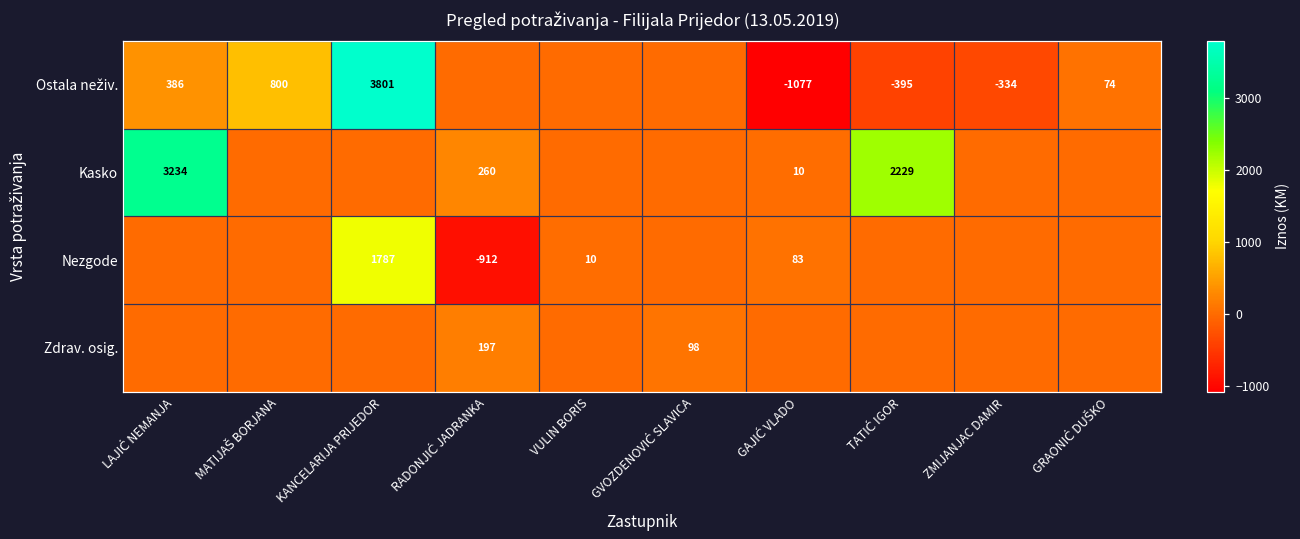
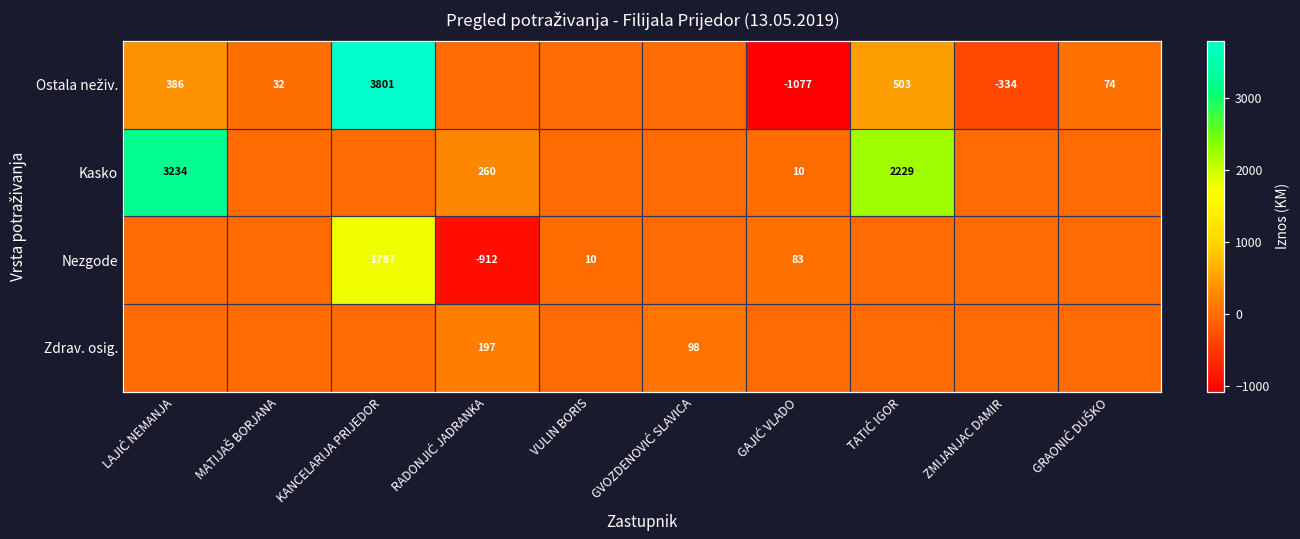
  {
    "Ostala neživ.": {
      "LAJIĆ NEMANJA": 386,
-     "MATIJAŠ BORJANA": 800,
+     "MATIJAŠ BORJANA": 32,
      "KANCELARIJA PRIJEDOR": 3801,
      "GAJIĆ VLADO": -1077,
-     "TATIĆ IGOR": -395,
+     "TATIĆ IGOR": 503,
      "ZMIJANJAC DAMIR": -334,
      "GRAONIĆ DUŠKO": 74
    },
    "Kasko": {
      "LAJIĆ NEMANJA": 3234,
      "RADONJIĆ JADRANKA": 260,
      "GAJIĆ VLADO": 10,
      "TATIĆ IGOR": 2229
    },
    "Nezgode": {
      "KANCELARIJA PRIJEDOR": 1787,
      "RADONJIĆ JADRANKA": -912,
      "VULIN BORIS": 10,
      "GAJIĆ VLADO": 83
    },
    "Zdrav. osig.": {
      "RADONJIĆ JADRANKA": 197,
      "GVOZDENOVIĆ SLAVICA": 98
    }
  }
